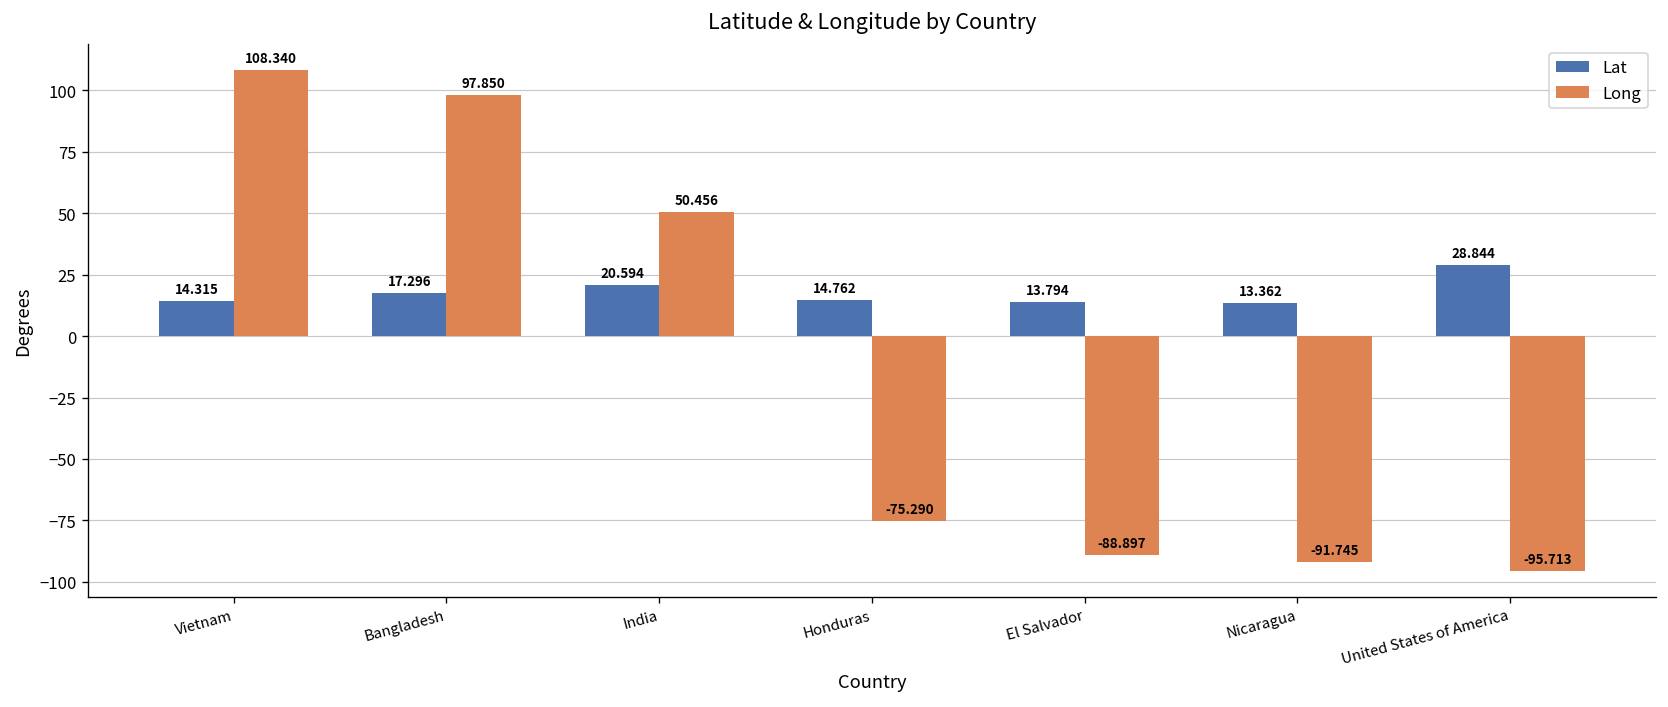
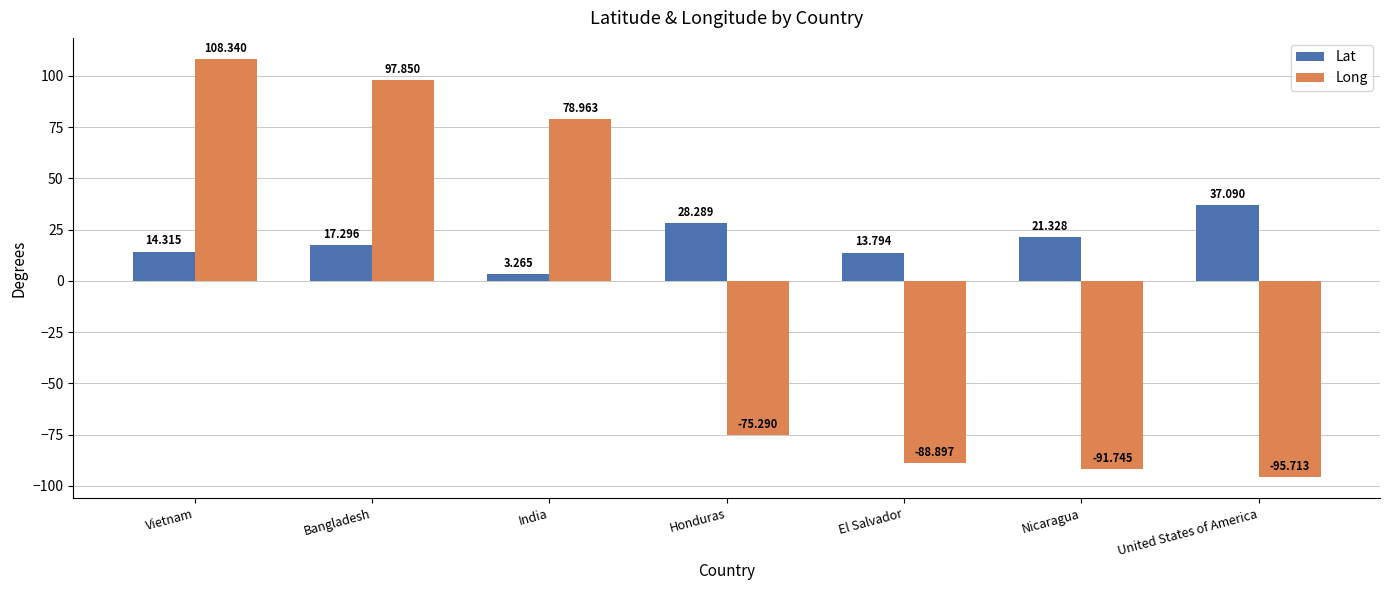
  {
    "Lat": {
      "Vietnam": 14.315,
      "Bangladesh": 17.296,
-     "India": 20.594,
-     "Honduras": 14.762,
+     "India": 3.265,
+     "Honduras": 28.289,
      "El Salvador": 13.794,
-     "Nicaragua": 13.362,
-     "United States of America": 28.844
+     "Nicaragua": 21.328,
+     "United States of America": 37.090
    },
    "Long": {
      "Vietnam": 108.340,
      "Bangladesh": 97.850,
-     "India": 50.456,
+     "India": 78.963,
      "Honduras": -75.290,
      "El Salvador": -88.897,
      "Nicaragua": -91.745,
      "United States of America": -95.713
    }
  }
